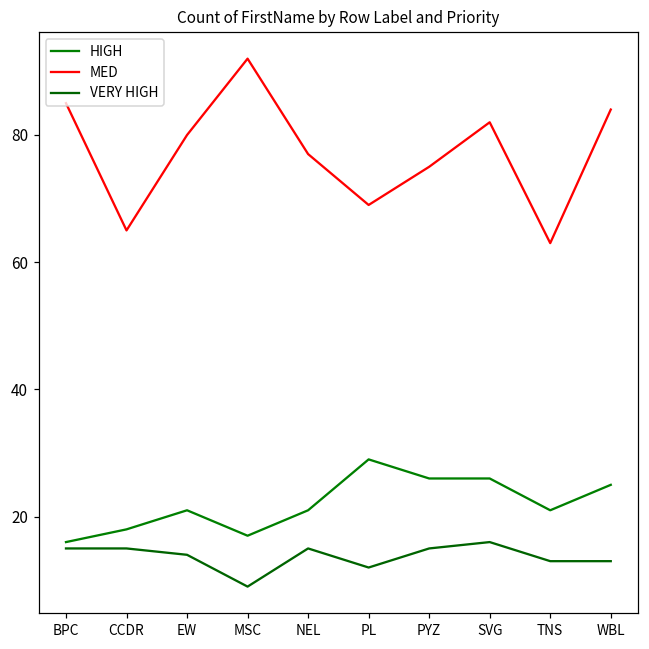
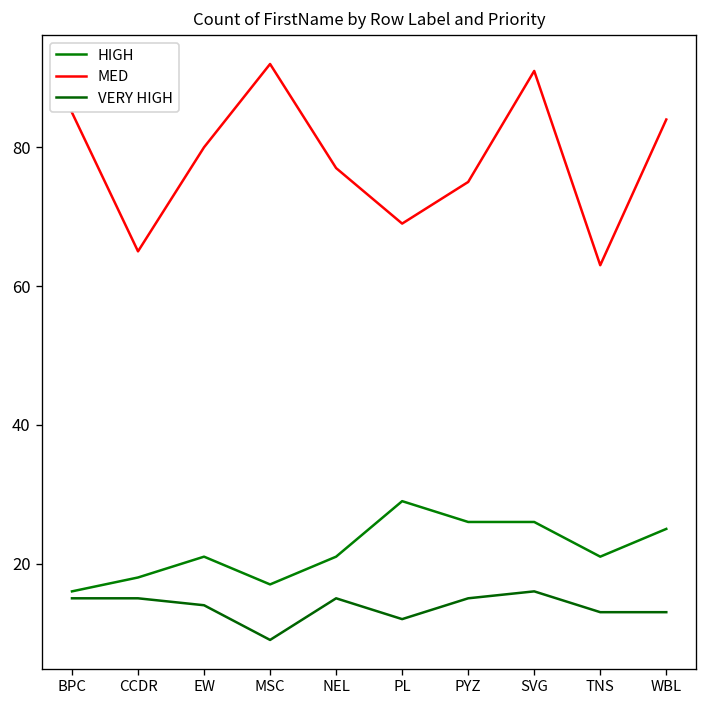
  {
    "MED": {
      "CCDR": 65,
      "EW": 80,
      "MSC": 92,
      "NEL": 77,
      "PL": 69,
      "PYZ": 75,
-     "SVG": 82,
+     "SVG": 91,
      "TNS": 63,
      "WBL": 84
    }
  }
